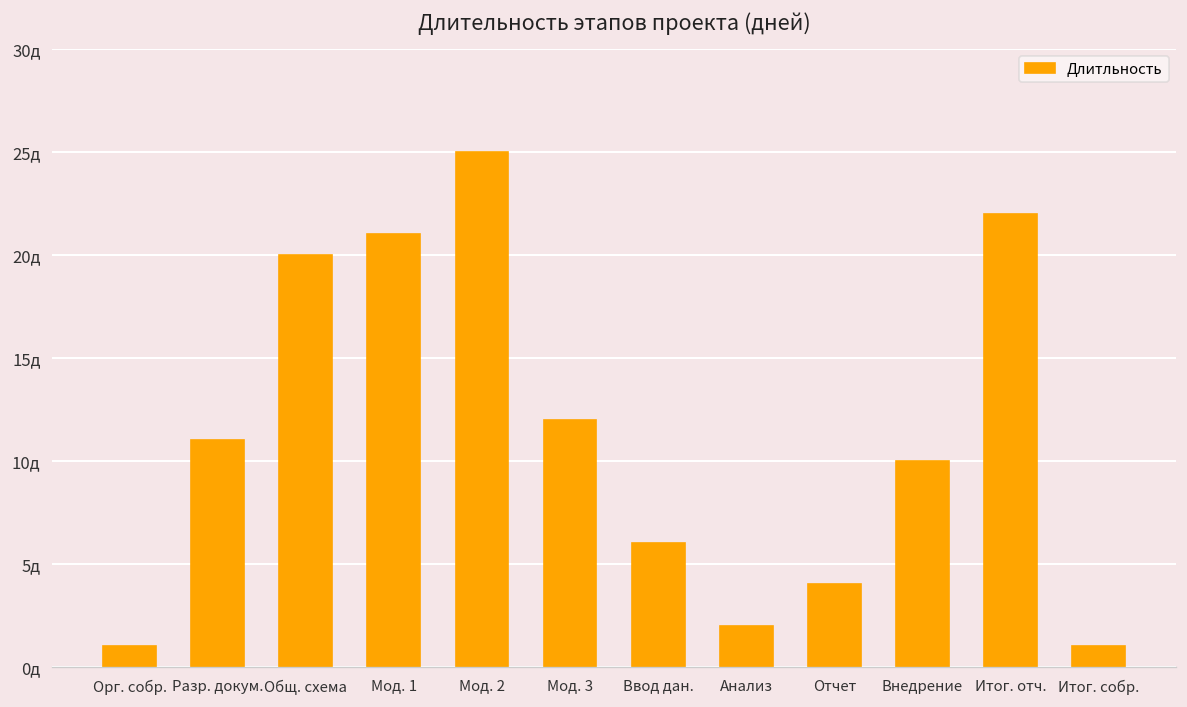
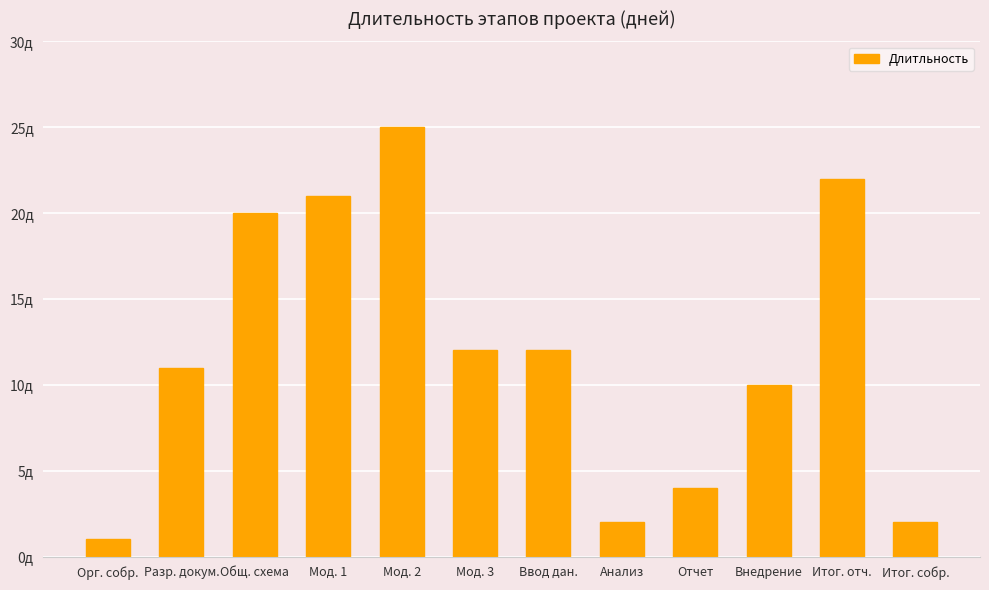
  {
    "Орг. собр.": "1д",
    "Разр. докум.": "11д",
    "Общ. схема": "20д",
    "Мод. 1": "21д",
    "Мод. 2": "25д",
    "Мод. 3": "12д",
-   "Ввод дан.": "6д",
+   "Ввод дан.": "12д",
    "Анализ": "2д",
    "Отчет": "4д",
    "Внедрение": "10д",
    "Итог. отч.": "22д",
-   "Итог. собр.": "1д"
+   "Итог. собр.": "2д"
  }
